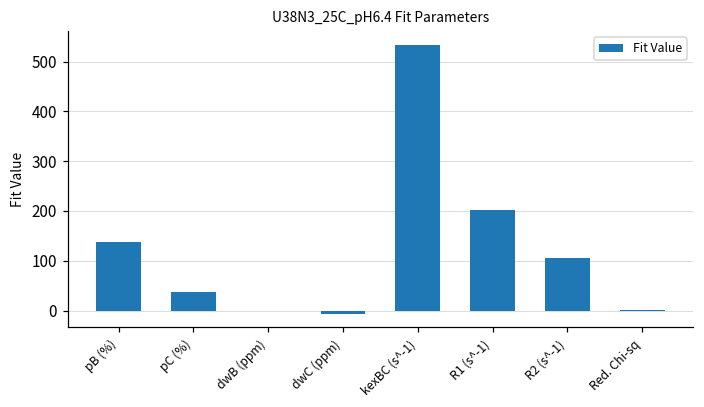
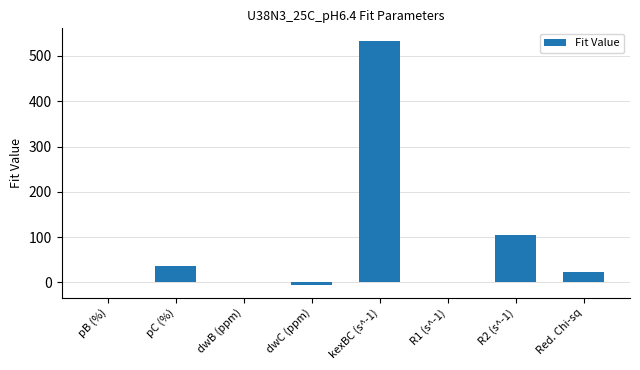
  {
-   "pB (%)": 140,
+   "pB (%)": 0,
    "pC (%)": 40,
    "dwC (ppm)": -10,
    "kexBC (s^-1)": 530,
-   "R1 (s^-1)": 200,
+   "R1 (s^-1)": 0,
    "R2 (s^-1)": 110,
-   "Red. Chi-sq": 0
+   "Red. Chi-sq": 20
  }
